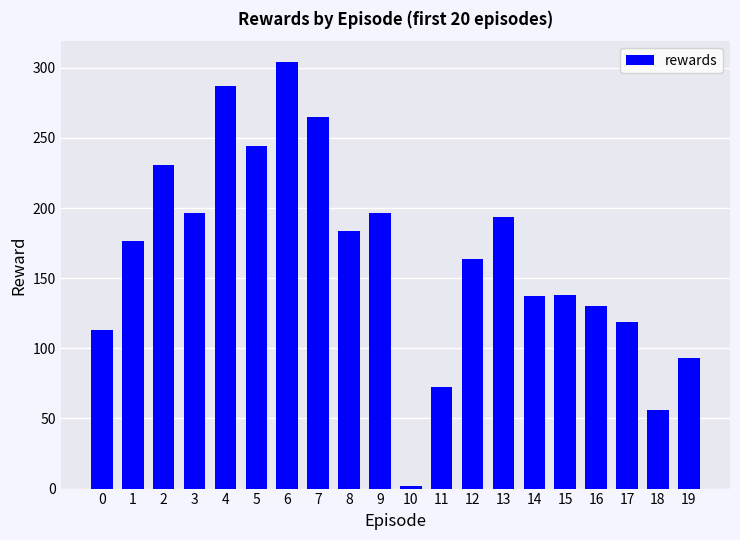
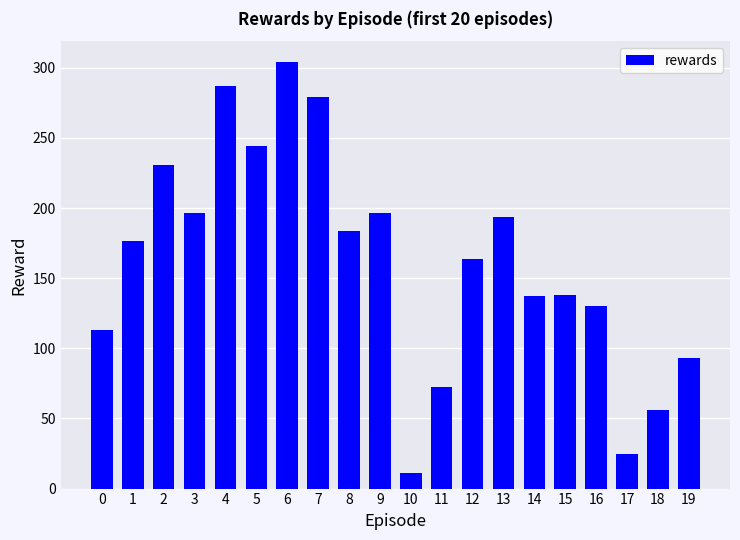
  {
    "0": 113,
    "1": 176,
    "2": 231,
    "3": 196,
    "4": 287,
    "5": 244,
    "6": 304,
-   "7": 265,
+   "7": 279,
    "8": 184,
    "9": 197,
-   "10": 2,
+   "10": 11,
    "11": 73,
    "12": 164,
    "13": 193,
    "14": 138,
    "15": 138,
    "16": 130,
-   "17": 119,
+   "17": 25,
    "18": 56,
    "19": 93
  }
